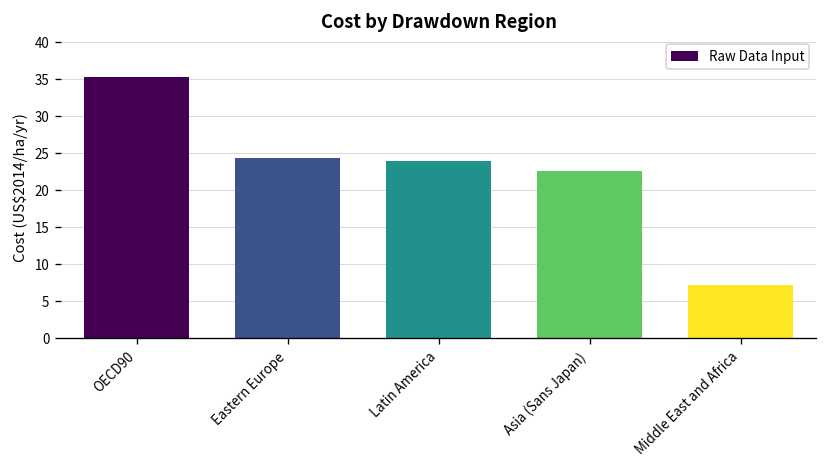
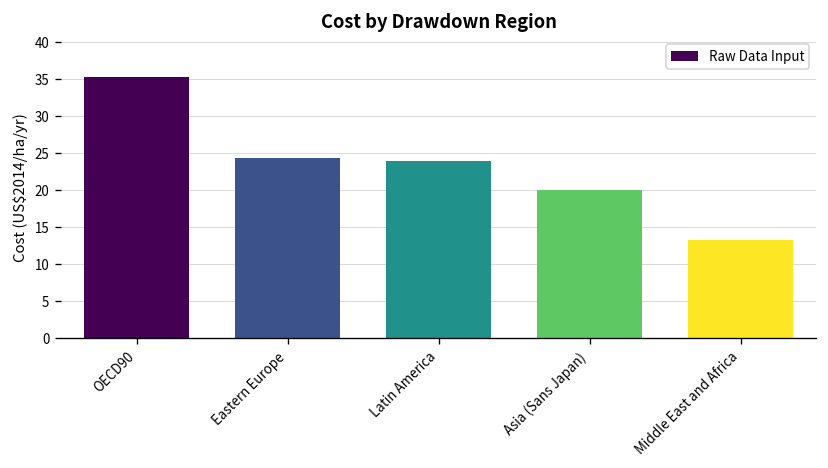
  {
    "OECD90": 35,
    "Eastern Europe": 24,
    "Latin America": 24,
-   "Asia (Sans Japan)": 23,
-   "Middle East and Africa": 7
+   "Asia (Sans Japan)": 20,
+   "Middle East and Africa": 13
  }
